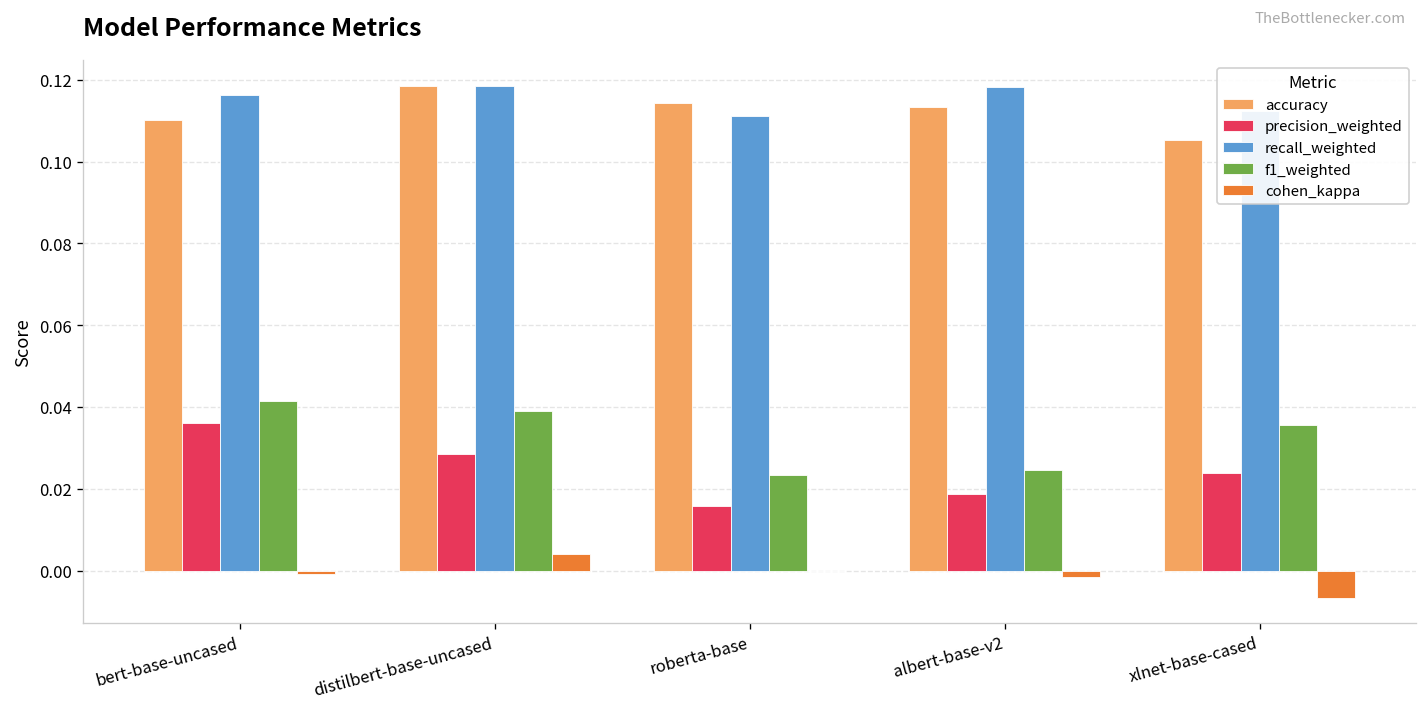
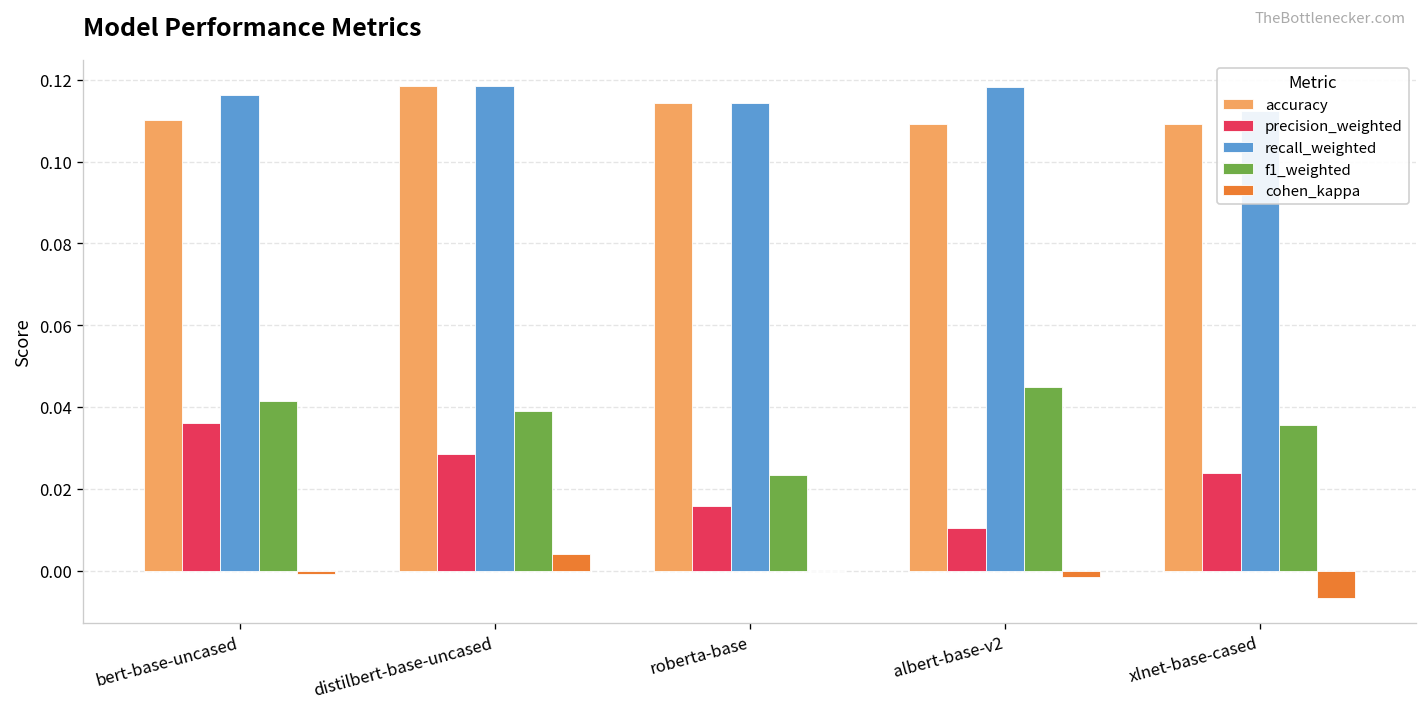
  {
    "accuracy": {
      "bert-base-uncased": 0.110,
      "distilbert-base-uncased": 0.118,
      "roberta-base": 0.114,
-     "albert-base-v2": 0.113,
-     "xlnet-base-cased": 0.105
+     "albert-base-v2": 0.109,
+     "xlnet-base-cased": 0.109
    },
    "precision_weighted": {
      "bert-base-uncased": 0.036,
      "distilbert-base-uncased": 0.029,
      "roberta-base": 0.016,
-     "albert-base-v2": 0.019,
+     "albert-base-v2": 0.011,
      "xlnet-base-cased": 0.024
    },
    "recall_weighted": {
      "bert-base-uncased": 0.116,
      "distilbert-base-uncased": 0.118,
-     "roberta-base": 0.111,
+     "roberta-base": 0.114,
      "albert-base-v2": 0.118
    },
    "f1_weighted": {
      "bert-base-uncased": 0.041,
      "distilbert-base-uncased": 0.039,
      "roberta-base": 0.023,
-     "albert-base-v2": 0.025,
+     "albert-base-v2": 0.045,
      "xlnet-base-cased": 0.036
    },
    "cohen_kappa": {
      "distilbert-base-uncased": 0.004,
      "roberta-base": 0.000,
      "albert-base-v2": -0.001,
      "xlnet-base-cased": -0.006
    }
  }
